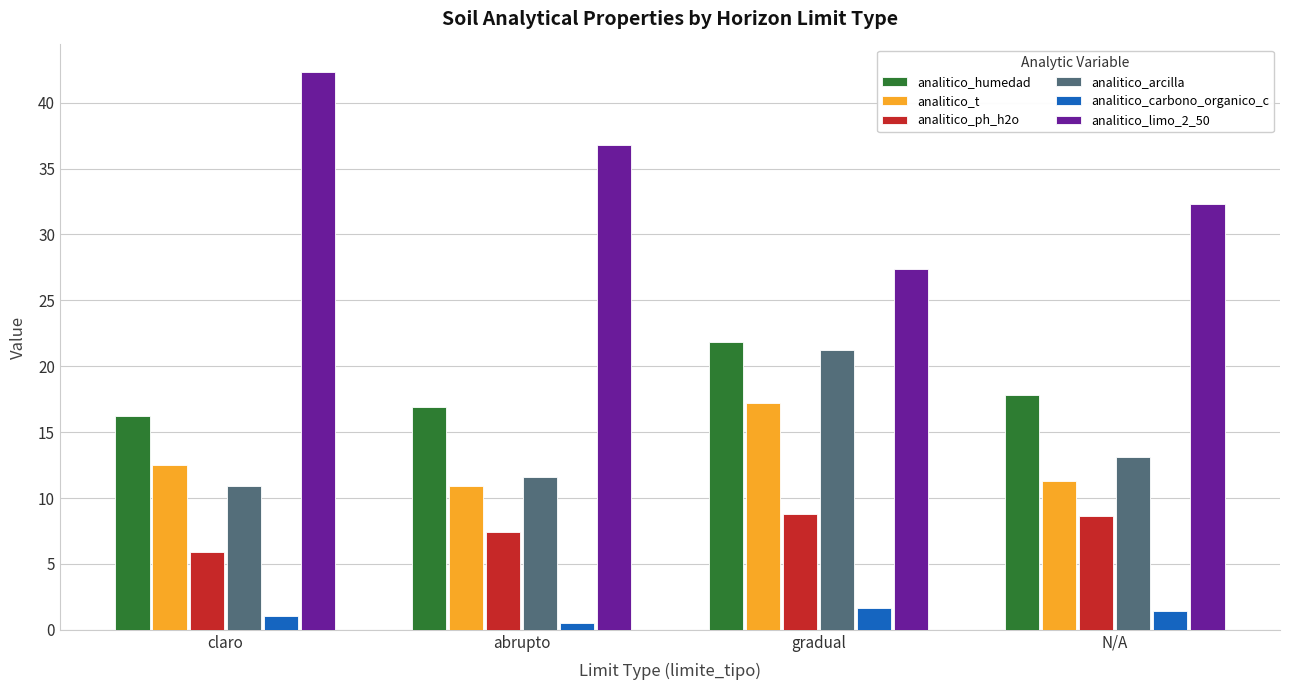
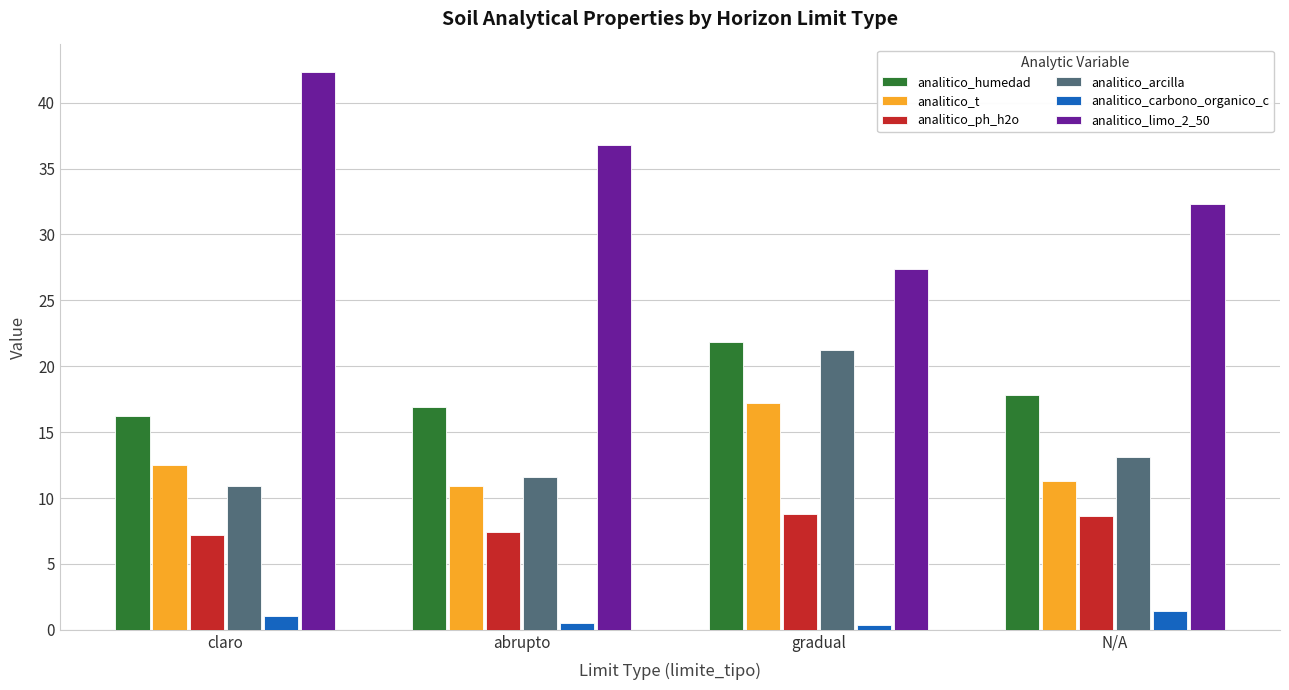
  {
    "analitico_humedad": {
      "claro": 16.2,
      "abrupto": 16.9,
      "gradual": 21.8,
      "N/A": 17.8
    },
    "analitico_t": {
      "claro": 12.5,
      "abrupto": 10.9,
      "gradual": 17.2,
      "N/A": 11.3
    },
    "analitico_ph_h2o": {
-     "claro": 5.9,
+     "claro": 7.2,
      "abrupto": 7.4,
      "gradual": 8.8,
      "N/A": 8.6
    },
    "analitico_arcilla": {
      "claro": 10.9,
      "abrupto": 11.6,
      "gradual": 21.2,
      "N/A": 13.1
    },
    "analitico_carbono_organico_c": {
      "claro": 1.0,
      "abrupto": 0.5,
-     "gradual": 1.6,
+     "gradual": 0.3,
      "N/A": 1.4
    },
    "analitico_limo_2_50": {
      "claro": 42.3,
      "abrupto": 36.8,
      "gradual": 27.4,
      "N/A": 32.3
    }
  }
